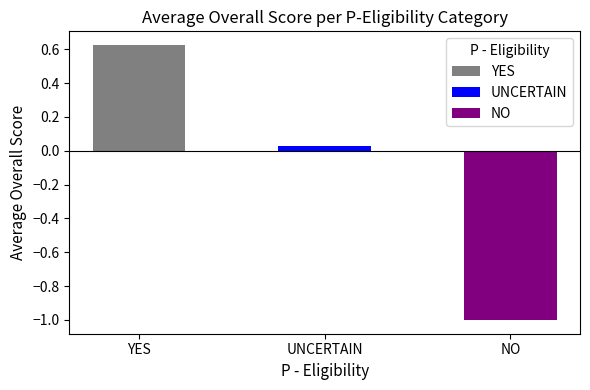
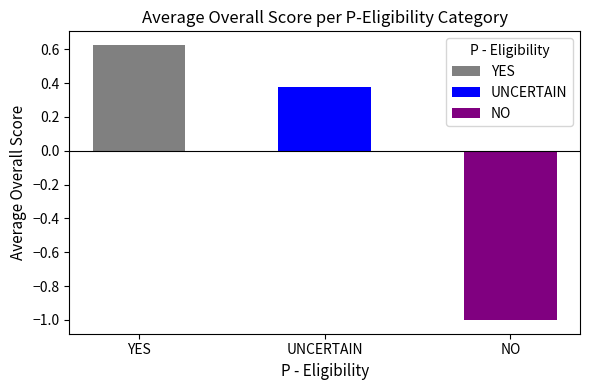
  {
    "YES": 0.63,
-   "UNCERTAIN": 0.03,
+   "UNCERTAIN": 0.38,
    "NO": -1.00
  }
